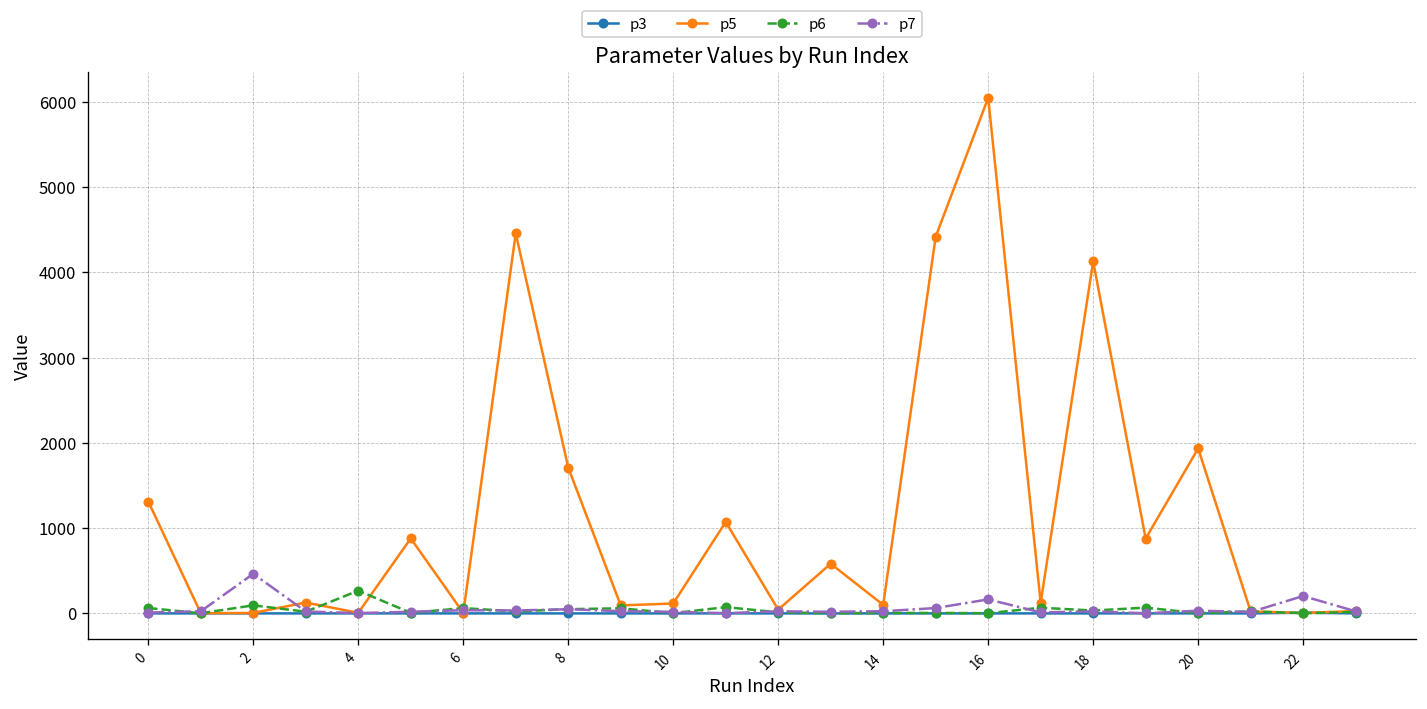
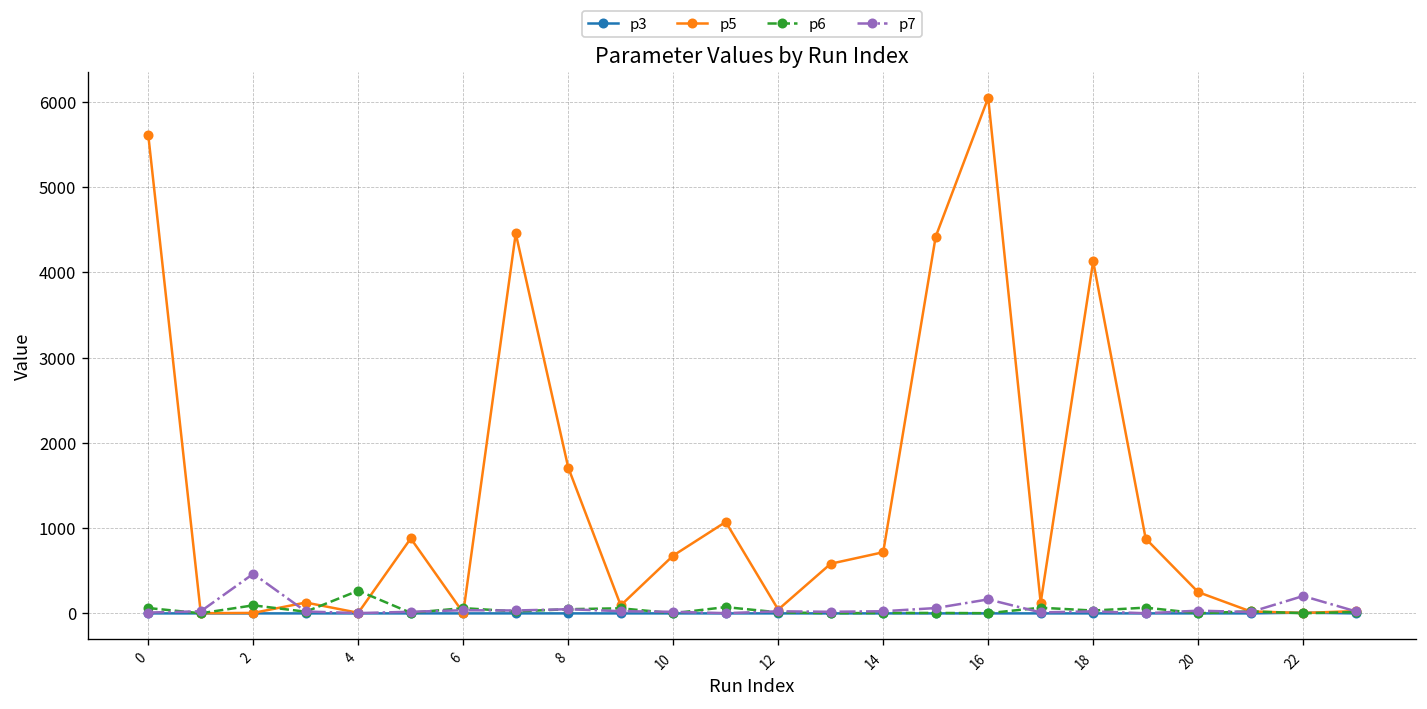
  {
    "p3": {
      "8": 0
    },
    "p5": {
-     "0": 1300,
+     "0": 5600,
      "8": 1700,
-     "10": 100,
-     "14": 100,
+     "10": 700,
+     "14": 700,
      "16": 6000,
      "18": 4100,
-     "20": 1900
+     "20": 200
    },
    "p6": {
      "0": 100,
      "2": 100,
      "4": 300
    },
    "p7": {
      "2": 500,
      "16": 200,
      "22": 200
    }
  }
